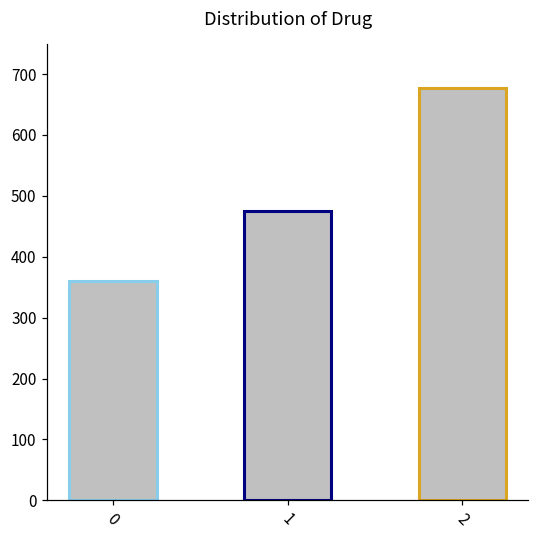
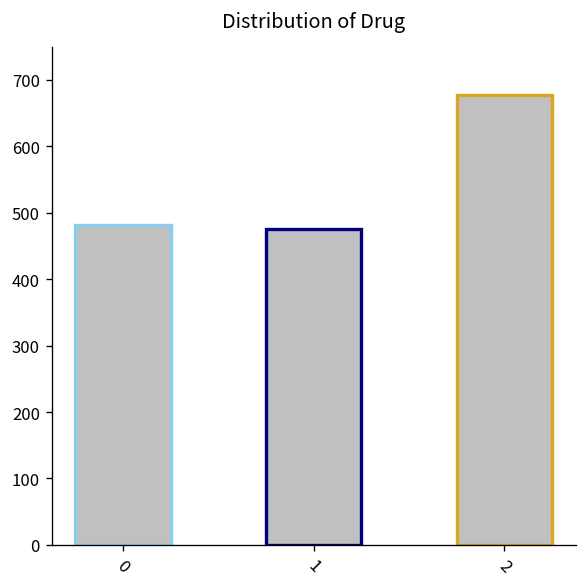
  {
-   "0": 360,
+   "0": 480,
    "1": 470,
    "2": 680
  }
